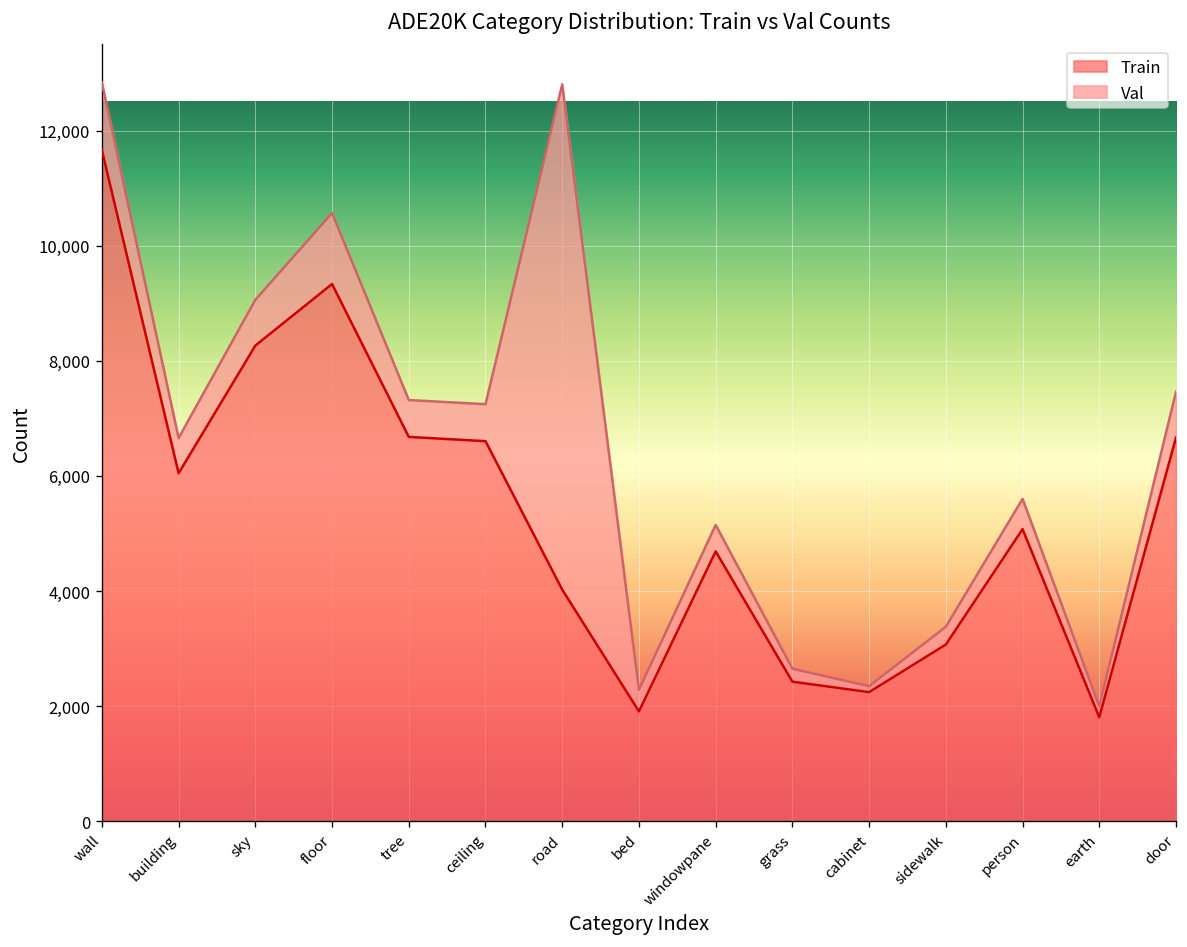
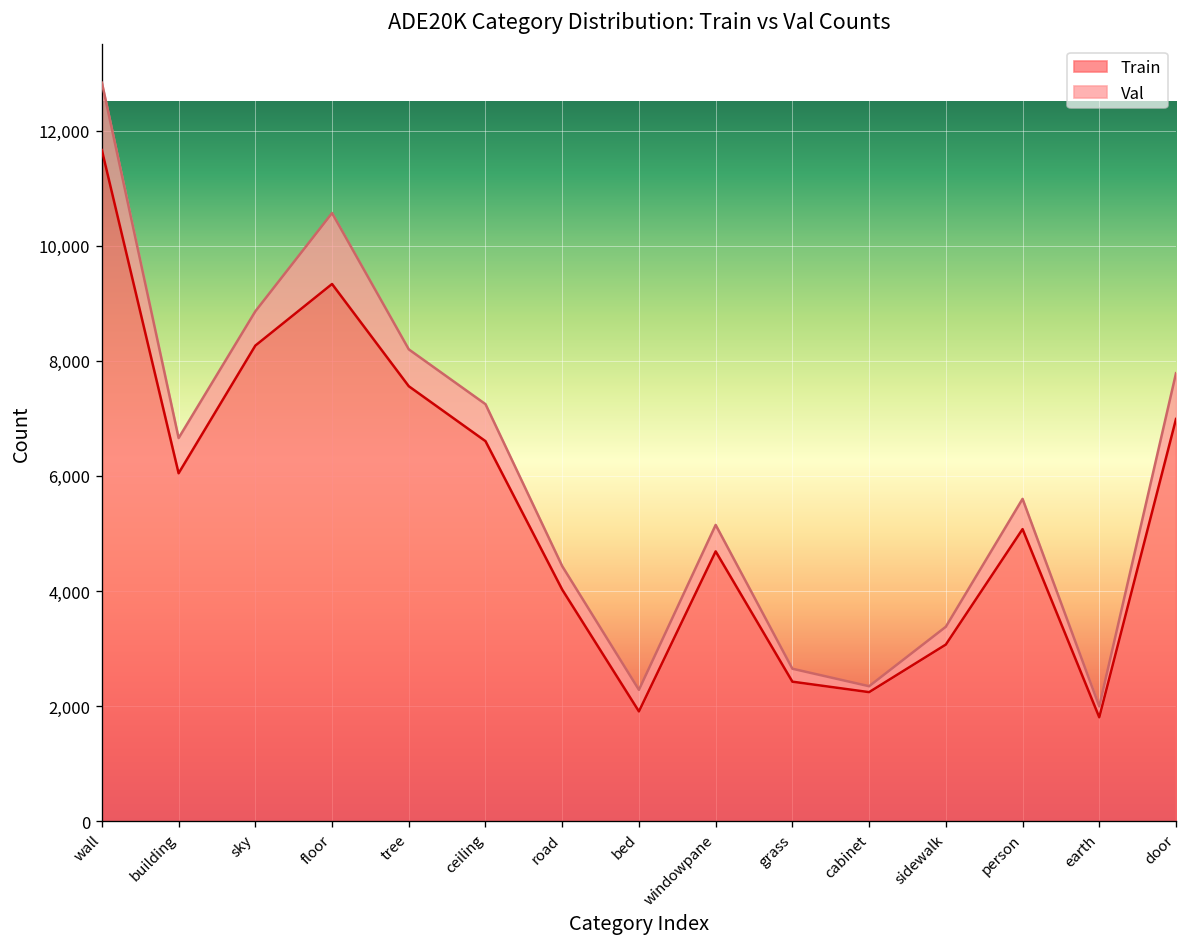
  {
    "Train": {
      "wall": "11,700",
      "building": "6,000",
      "sky": "8,300",
      "floor": "9,300",
-     "tree": "6,700",
+     "tree": "7,600",
      "ceiling": "6,600",
      "road": "4,000",
      "bed": "1,900",
      "windowpane": "4,700",
      "grass": "2,400",
      "cabinet": "2,200",
      "sidewalk": "3,100",
      "person": "5,100",
      "earth": "1,800",
-     "door": "6,700"
+     "door": "7,000"
    },
    "Val": {
      "wall": "1,200",
      "building": "600",
-     "sky": "800",
+     "sky": "600",
      "floor": "1,200",
      "tree": "600",
      "ceiling": "600",
-     "road": "8,800",
+     "road": "400",
      "bed": "400",
      "windowpane": "500",
      "grass": "200",
      "cabinet": "100",
      "sidewalk": "300",
      "person": "500",
      "earth": "200",
      "door": "800"
    }
  }
